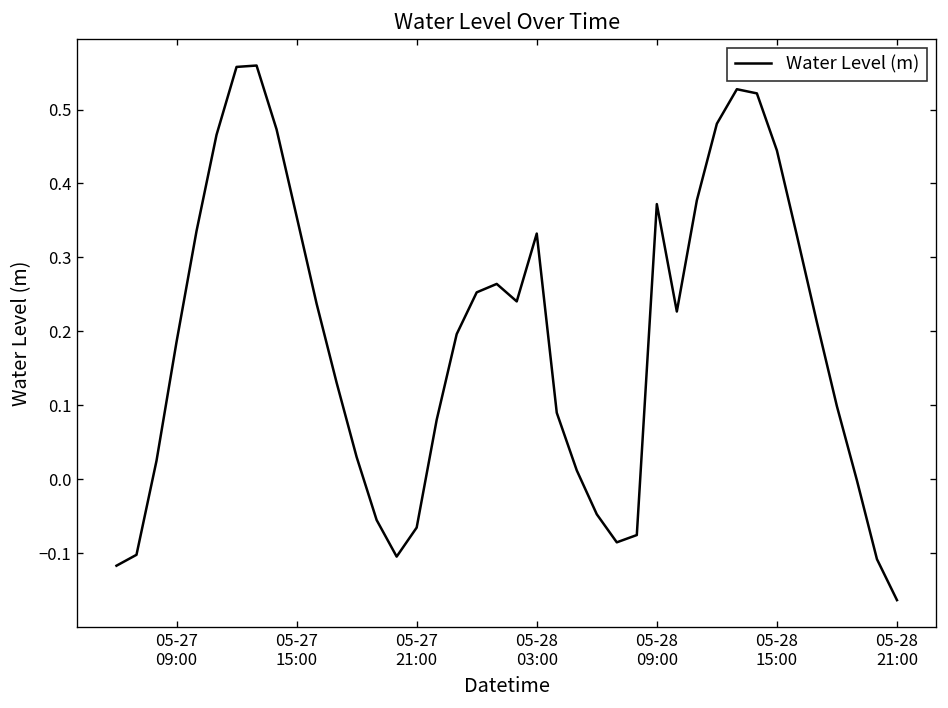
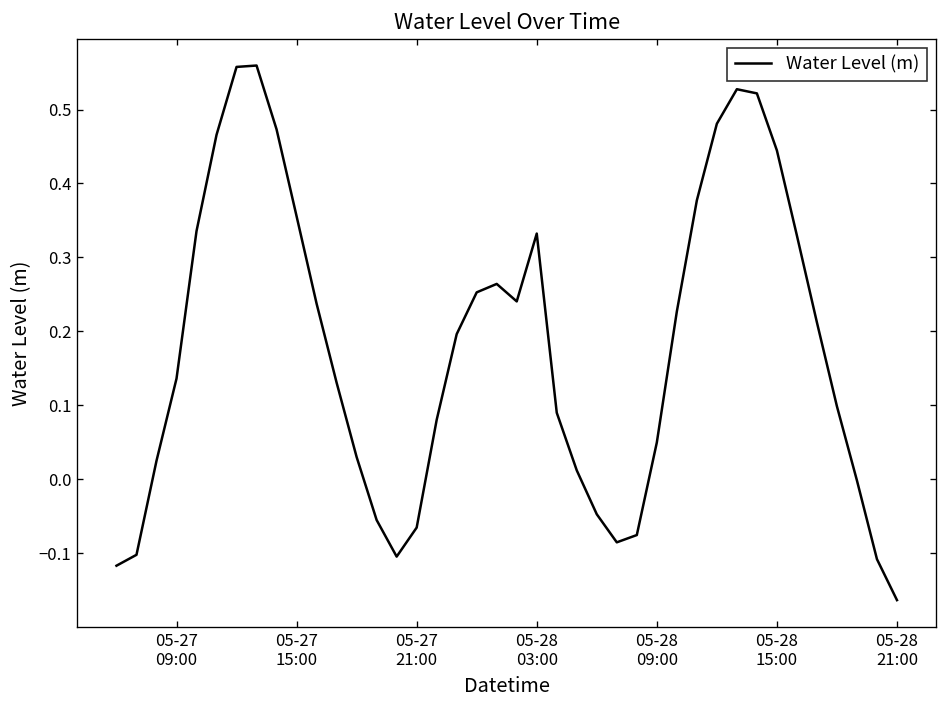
  {
-   "05-27 09:00": 0.19,
+   "05-27 09:00": 0.14,
    "05-27 15:00": 0.36,
    "05-27 21:00": -0.07,
    "05-28 03:00": 0.33,
-   "05-28 09:00": 0.37,
+   "05-28 09:00": 0.05,
    "05-28 15:00": 0.44,
    "05-28 21:00": -0.16
  }
